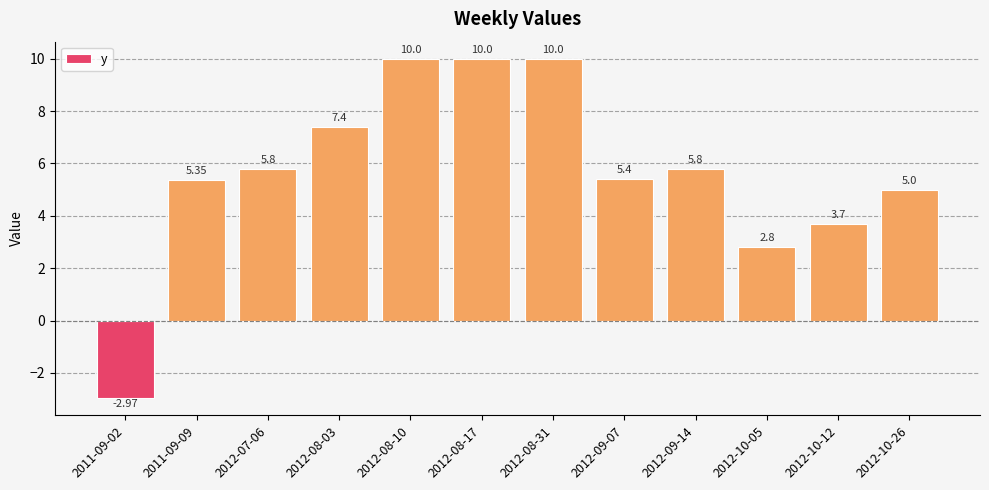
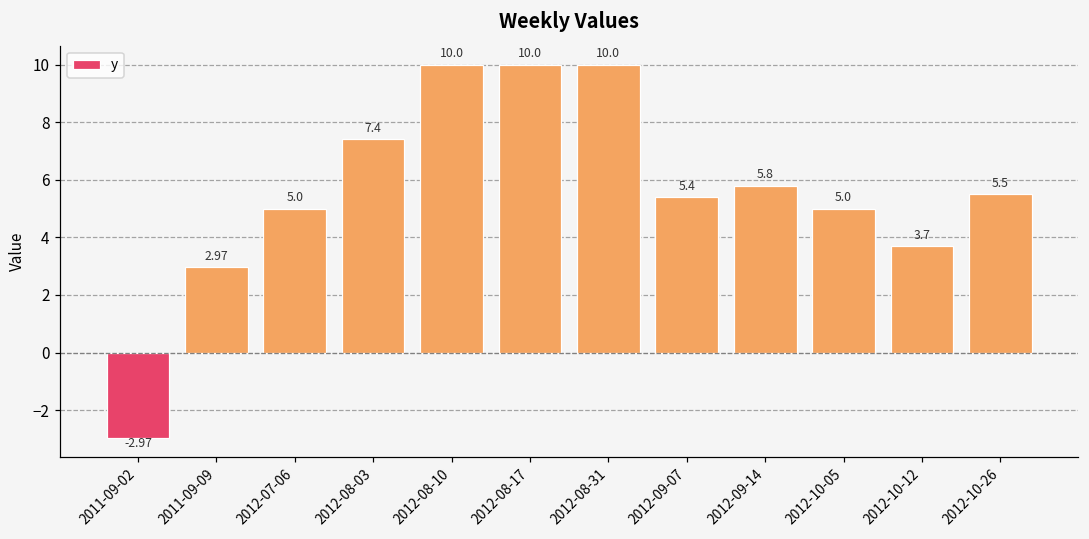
  {
    "2011-09-02": -2.97,
-   "2011-09-09": 5.35,
-   "2012-07-06": 5.8,
+   "2011-09-09": 2.97,
+   "2012-07-06": 5.0,
    "2012-08-03": 7.4,
    "2012-08-10": 10.0,
    "2012-08-17": 10.0,
    "2012-08-31": 10.0,
    "2012-09-07": 5.4,
    "2012-09-14": 5.8,
-   "2012-10-05": 2.8,
+   "2012-10-05": 5.0,
    "2012-10-12": 3.7,
-   "2012-10-26": 5.0
+   "2012-10-26": 5.5
  }
